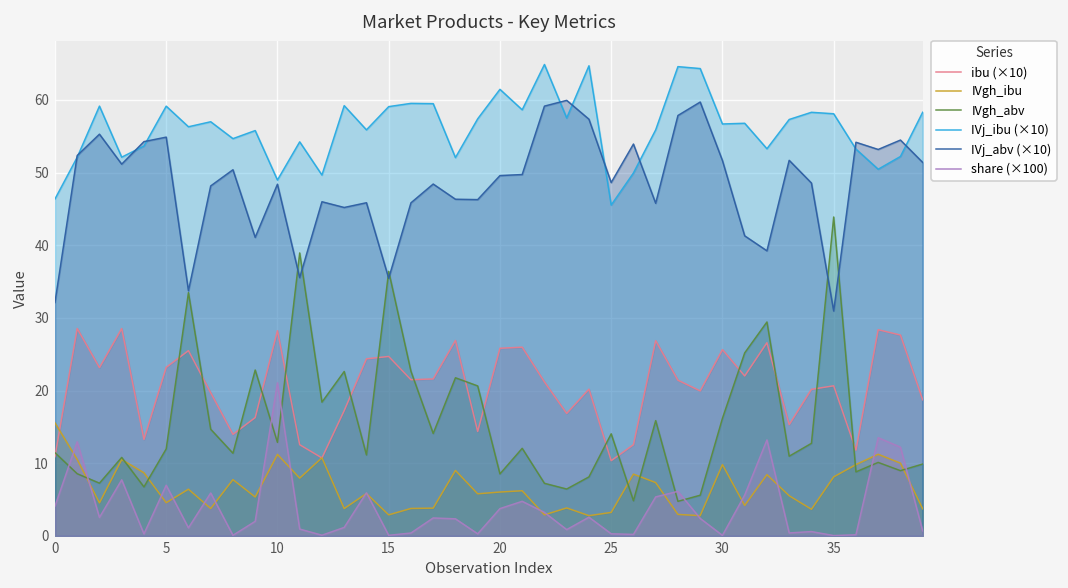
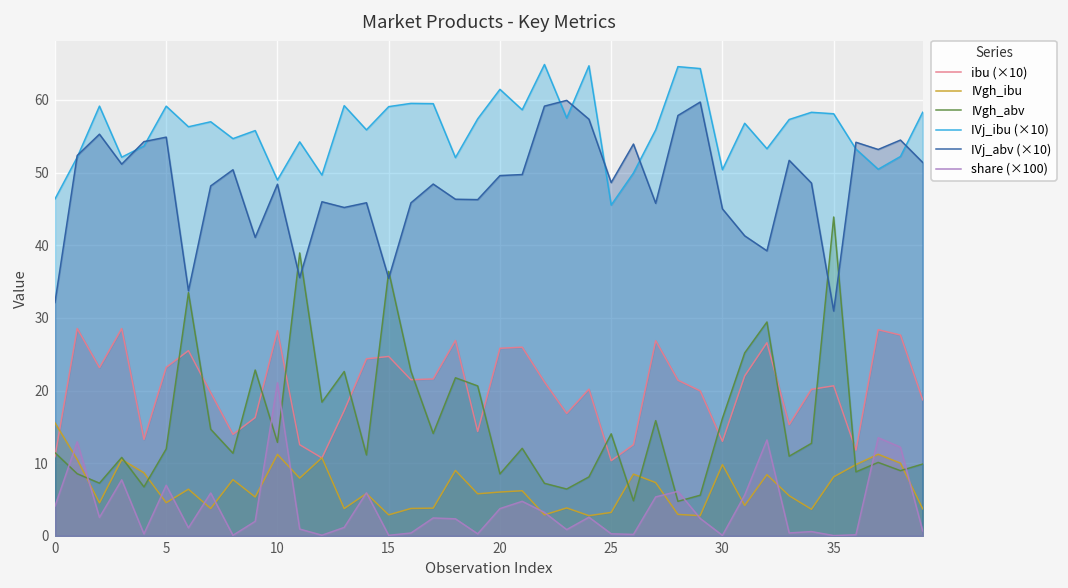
  {
    "ibu (×10)": {
      "0": 11,
      "5": 23,
      "10": 28,
      "15": 25,
      "20": 26,
      "25": 10,
-     "30": 26,
+     "30": 13,
      "35": 21
    },
    "IVgh_ibu": {
      "0": 16,
      "5": 5,
      "10": 11,
      "15": 3,
      "20": 6,
      "25": 3,
      "30": 10,
      "35": 8
    },
    "IVgh_abv": {
      "0": 11,
      "5": 12,
      "10": 13,
      "15": 36,
      "20": 9,
      "25": 14,
      "30": 16,
      "35": 44
    },
    "IVj_ibu (×10)": {
      "0": 46,
      "5": 59,
      "10": 49,
      "15": 59,
      "20": 61,
      "25": 46,
-     "30": 57,
+     "30": 50,
      "35": 58
    },
    "IVj_abv (×10)": {
      "0": 32,
      "5": 55,
      "10": 48,
      "15": 35,
      "20": 50,
      "25": 49,
-     "30": 52,
+     "30": 45,
      "35": 31
    },
    "share (×100)": {
      "0": 4,
      "5": 7,
      "10": 21,
      "15": 0,
      "20": 4,
      "25": 0,
      "30": 0,
      "35": 0
    }
  }
